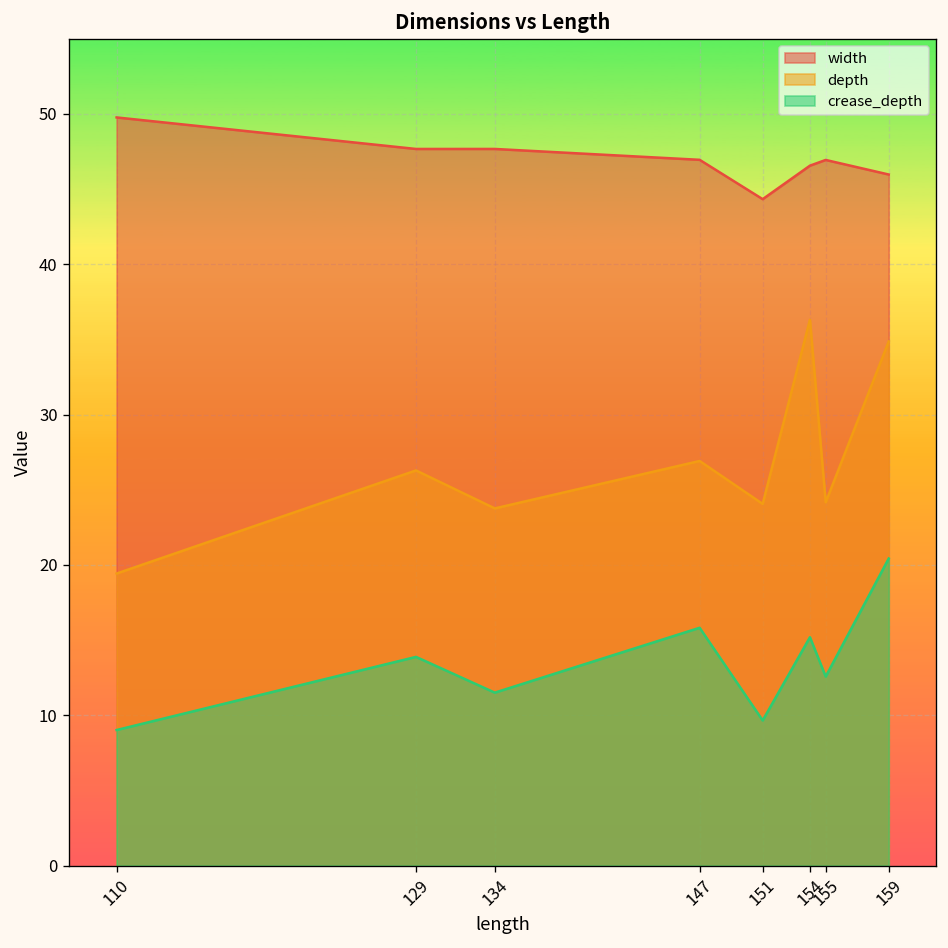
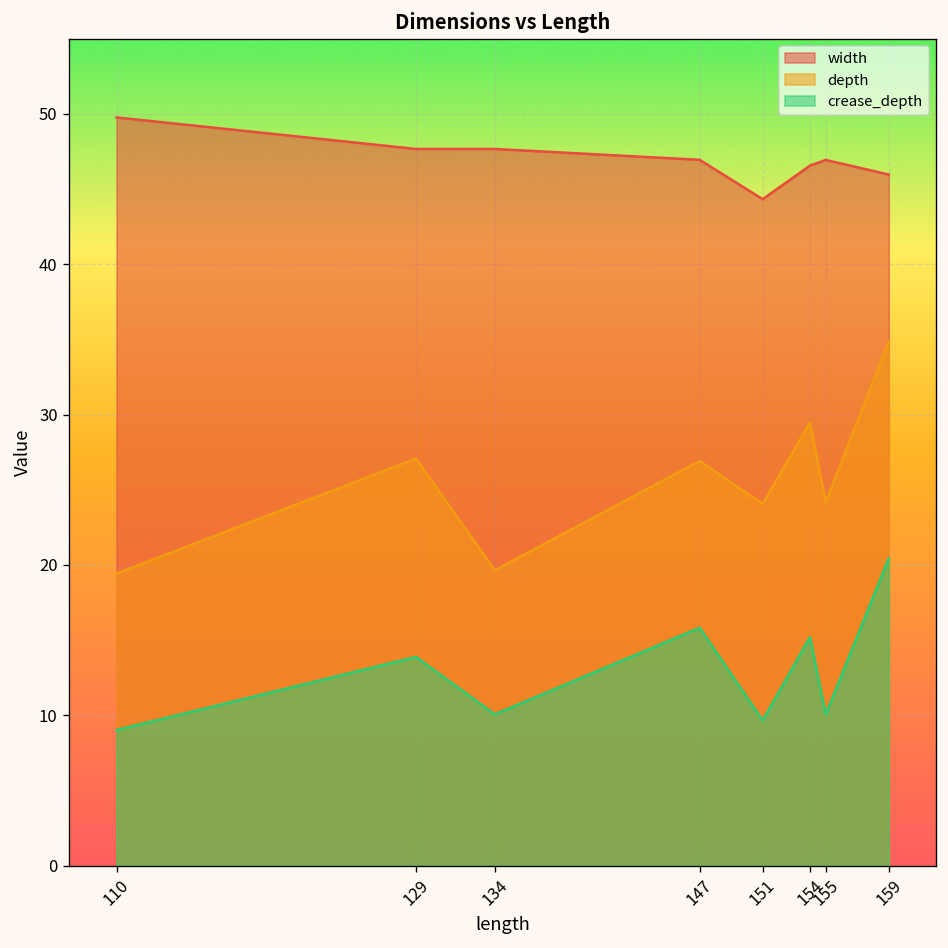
  {
    "width": {
      "110": 49.8,
      "129": 47.7,
      "134": 47.7,
      "147": 47.0,
      "151": 44.3,
      "154": 46.6,
      "155": 46.9,
      "159": 46.0
    },
    "depth": {
      "110": 19.4,
-     "129": 26.3,
-     "134": 23.8,
+     "129": 27.1,
+     "134": 19.6,
      "147": 26.9,
      "151": 24.1,
-     "154": 36.3,
+     "154": 29.5,
      "155": 24.2,
      "159": 34.9
    },
    "crease_depth": {
      "110": 9.0,
      "129": 13.9,
-     "134": 11.5,
+     "134": 10.1,
      "147": 15.8,
      "151": 9.7,
      "154": 15.2,
-     "155": 12.6,
+     "155": 10.1,
      "159": 20.4
    }
  }
